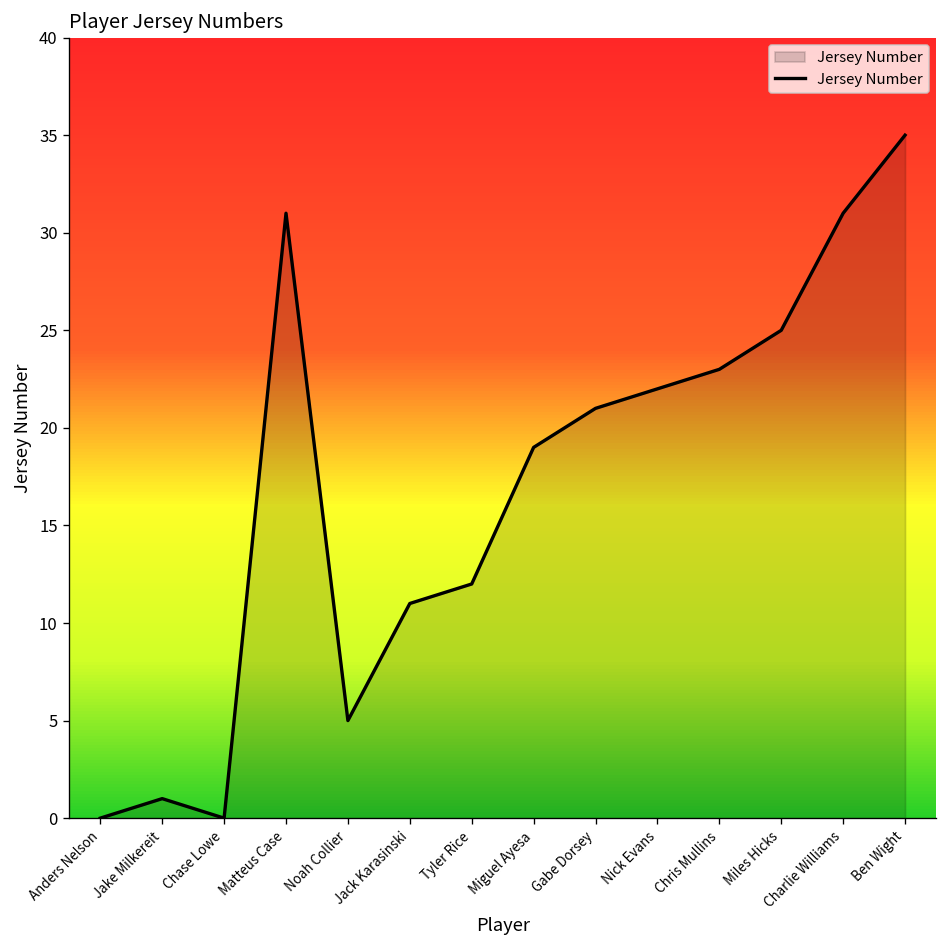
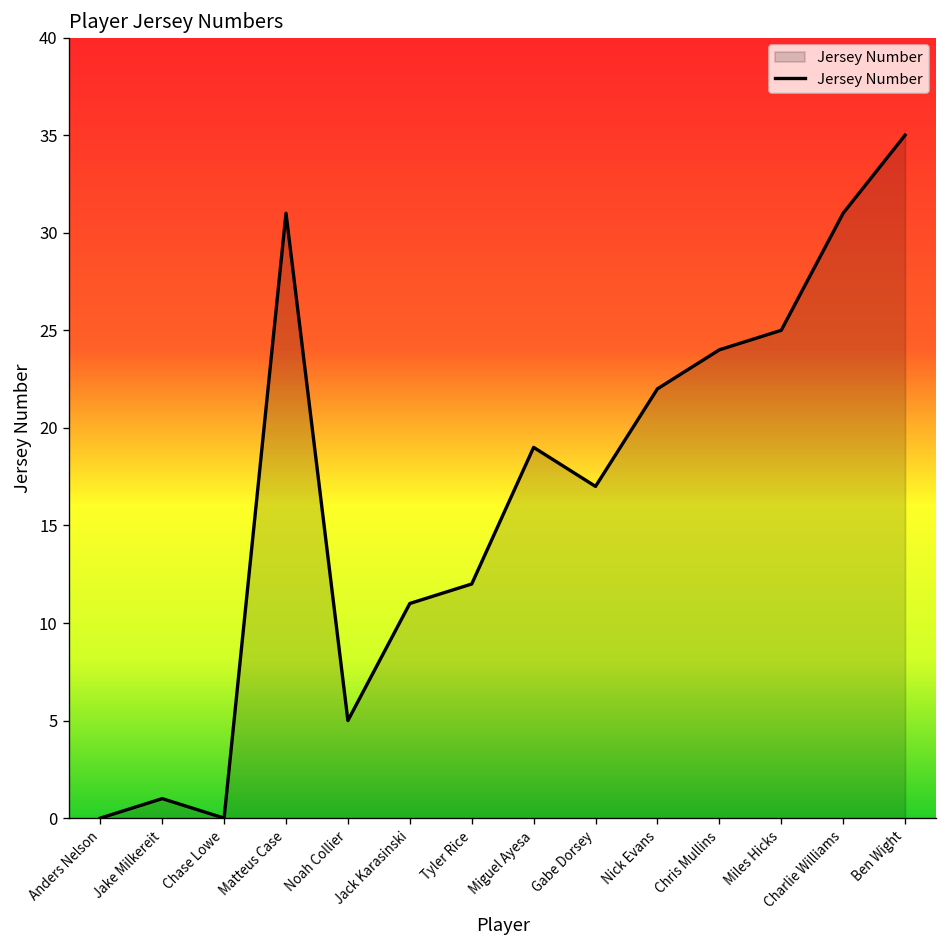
  {
    "Anders Nelson": 0,
    "Jake Milkereit": 1,
    "Chase Lowe": 0,
    "Matteus Case": 31,
    "Noah Collier": 5,
    "Jack Karasinski": 11,
    "Tyler Rice": 12,
    "Miguel Ayesa": 19,
-   "Gabe Dorsey": 21,
+   "Gabe Dorsey": 17,
    "Nick Evans": 22,
-   "Chris Mullins": 23,
+   "Chris Mullins": 24,
    "Miles Hicks": 25,
    "Charlie Williams": 31,
    "Ben Wight": 35
  }
